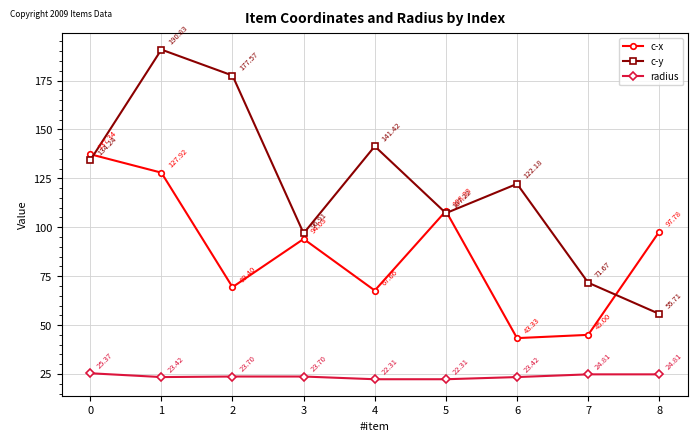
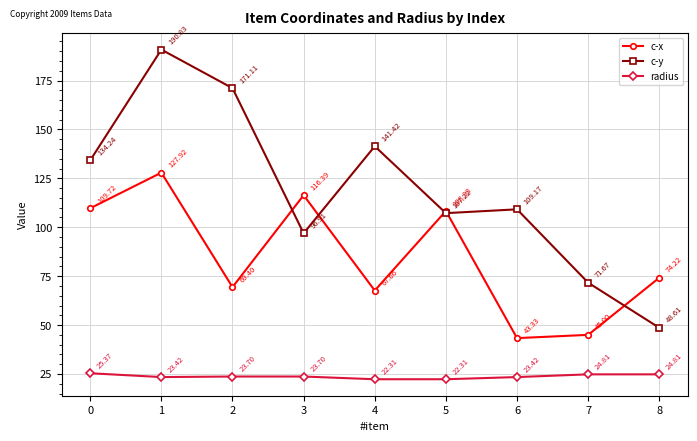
  {
    "c-x": {
-     "0": 137.34,
+     "0": 109.72,
      "1": 127.92,
      "2": 69.40,
-     "3": 94.03,
+     "3": 116.39,
      "4": 67.66,
      "6": 43.33,
      "7": 45.00,
-     "8": 97.78
+     "8": 74.22
    },
    "c-y": {
      "0": 134.24,
      "1": 190.83,
-     "2": 177.57,
+     "2": 171.11,
      "3": 96.91,
      "4": 141.42,
-     "6": 122.18,
+     "6": 109.17,
      "7": 71.67,
-     "8": 55.71
+     "8": 48.61
    },
    "radius": {
      "0": 25.37,
      "1": 23.42,
      "2": 23.70,
      "3": 23.70,
      "4": 22.31,
      "5": 22.31,
      "6": 23.42,
      "7": 24.81,
      "8": 24.81
    }
  }
